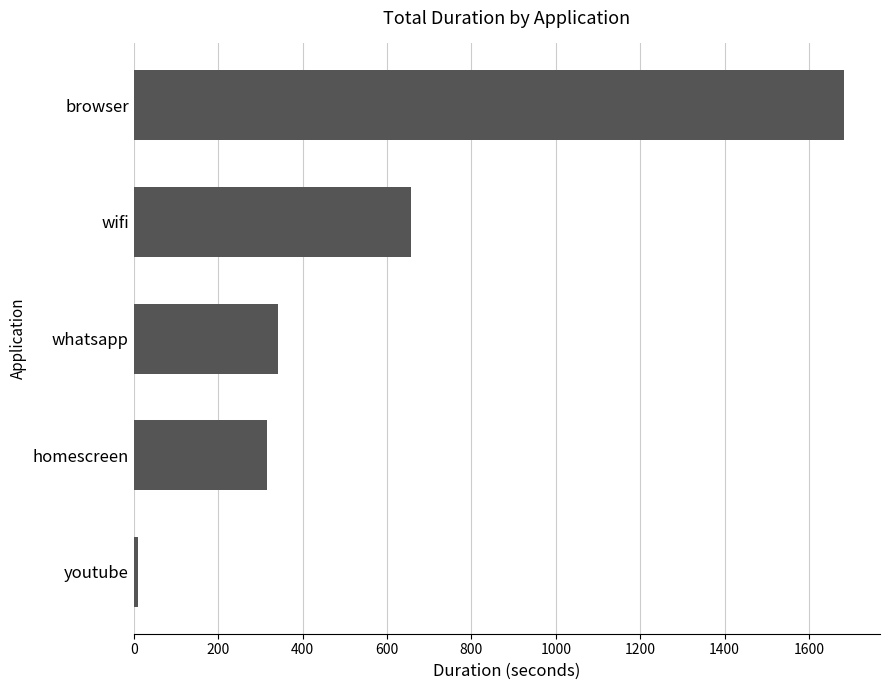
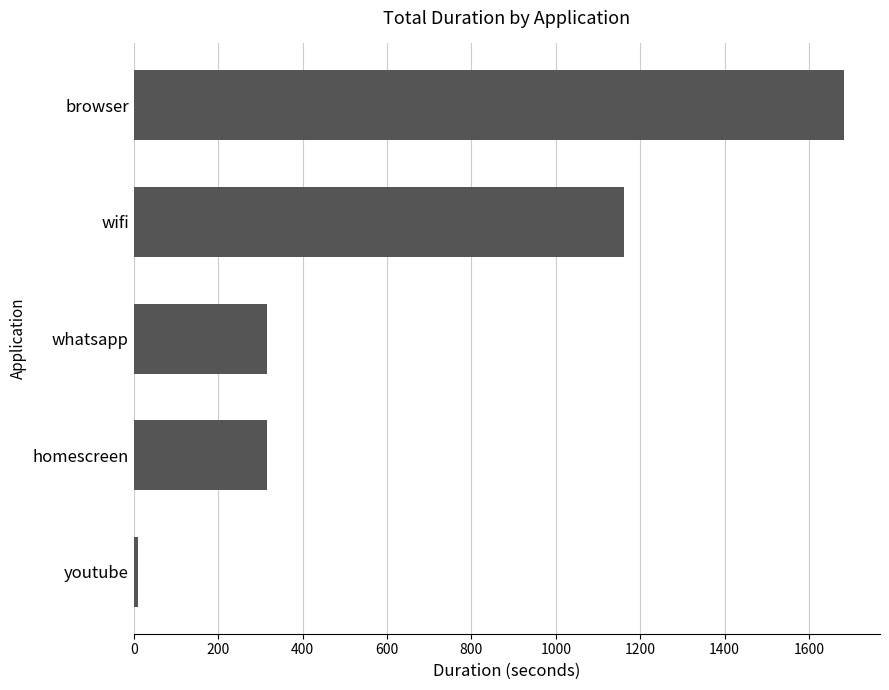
  {
    "browser": 1680,
-   "wifi": 660,
-   "whatsapp": 340,
+   "wifi": 1160,
+   "whatsapp": 320,
    "homescreen": 320,
    "youtube": 10
  }
